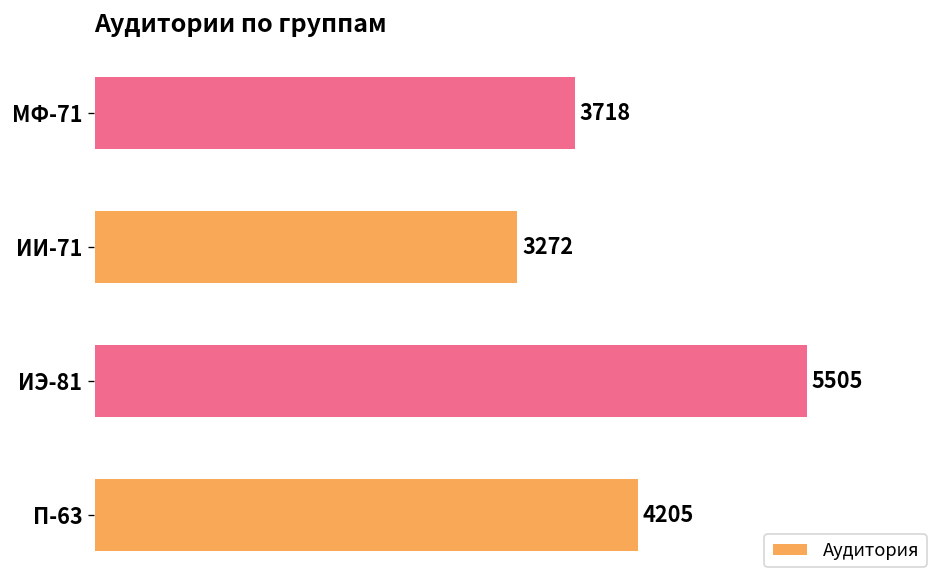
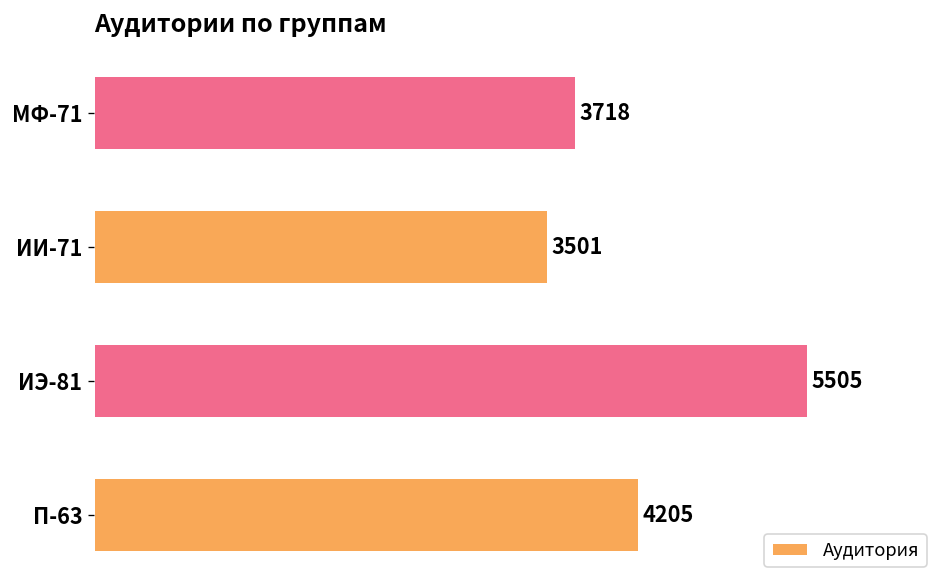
  {
    "МФ-71": 3718,
-   "ИИ-71": 3272,
+   "ИИ-71": 3501,
    "ИЭ-81": 5505,
    "П-63": 4205
  }
